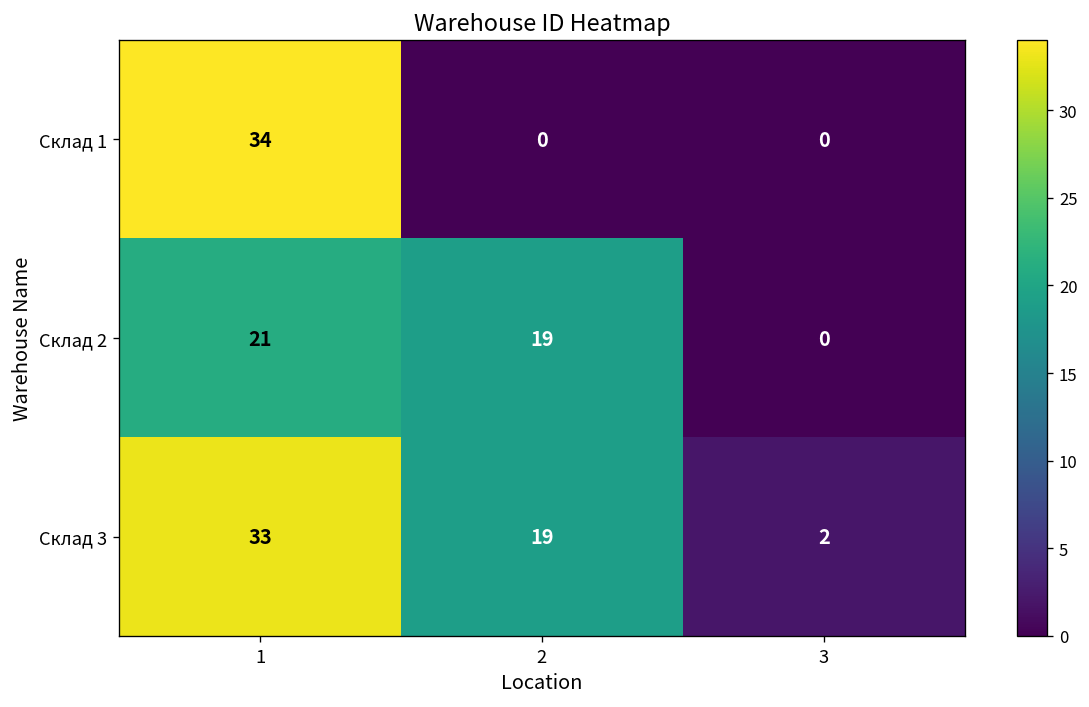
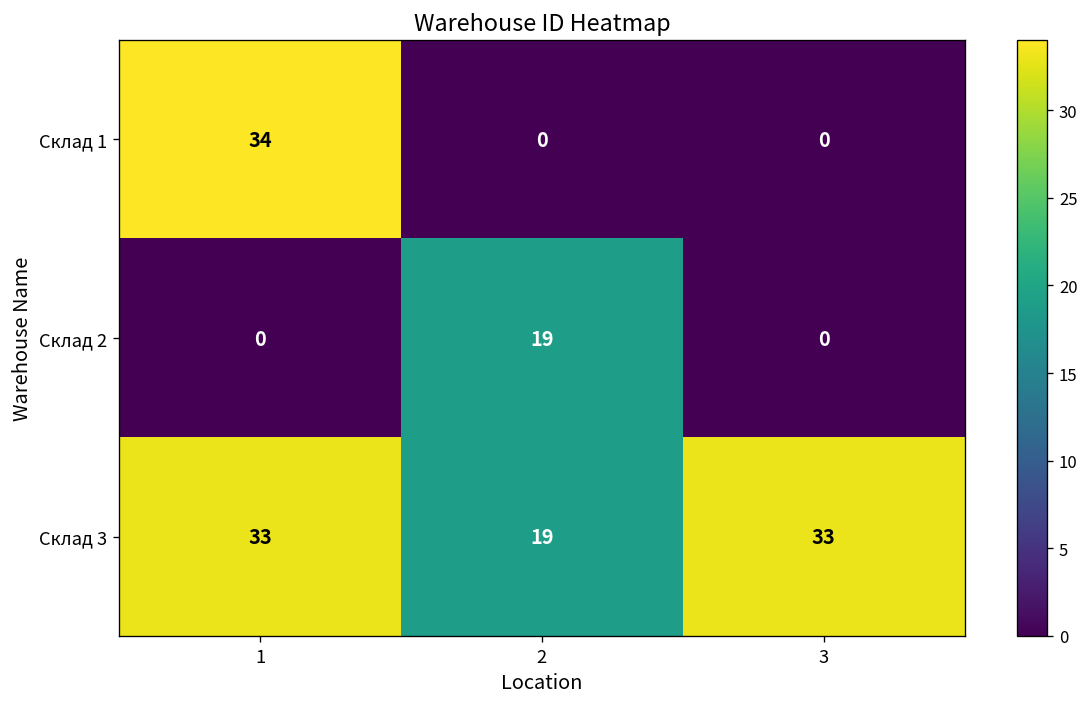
  {
    "Склад 1": {
      "1": 34,
      "2": 0,
      "3": 0
    },
    "Склад 2": {
-     "1": 21,
+     "1": 0,
      "2": 19,
      "3": 0
    },
    "Склад 3": {
      "1": 33,
      "2": 19,
-     "3": 2
+     "3": 33
    }
  }
